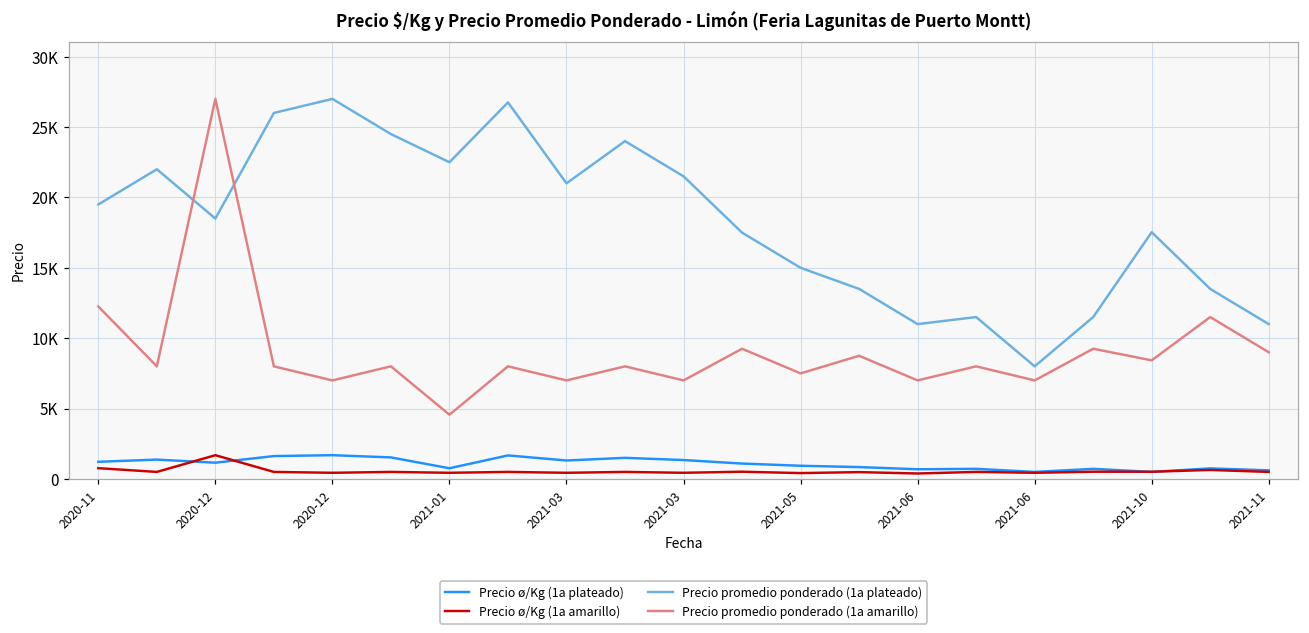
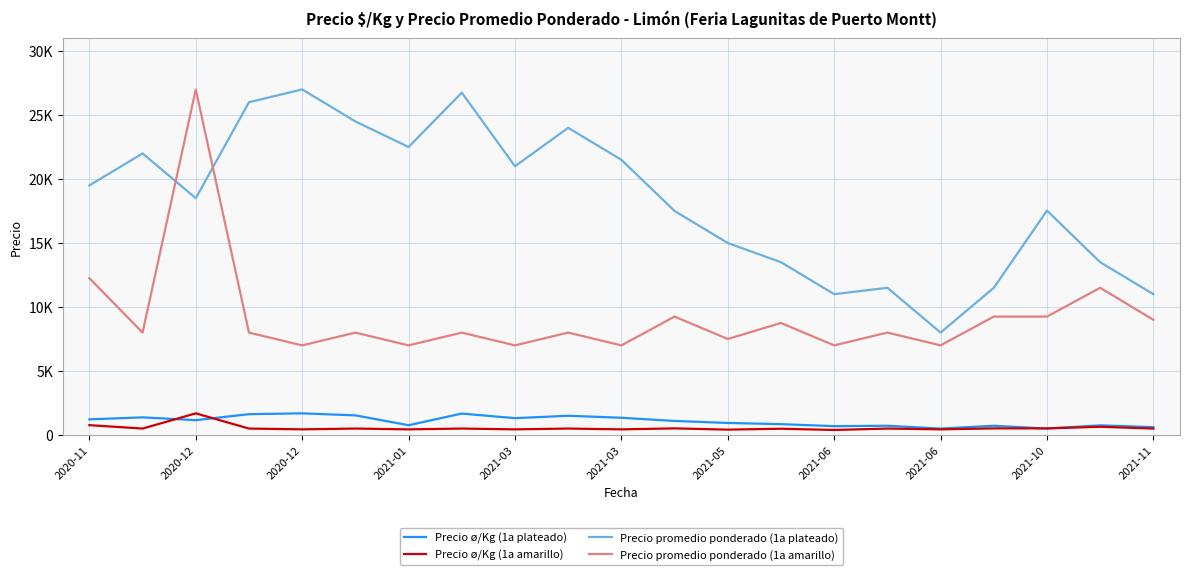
  {
    "Precio ø/Kg (1a plateado)": {
      "2021-01": 800
    },
    "Precio ø/Kg (1a amarillo)": {
      "2021-01": 400
    },
    "Precio promedio ponderado (1a plateado)": {
      "2021-01": 22500,
      "2021-10": 17500
    },
    "Precio promedio ponderado (1a amarillo)": {
-     "2021-01": 4600,
-     "2021-10": 8400
+     "2021-01": 7000,
+     "2021-10": 9300
    }
  }
